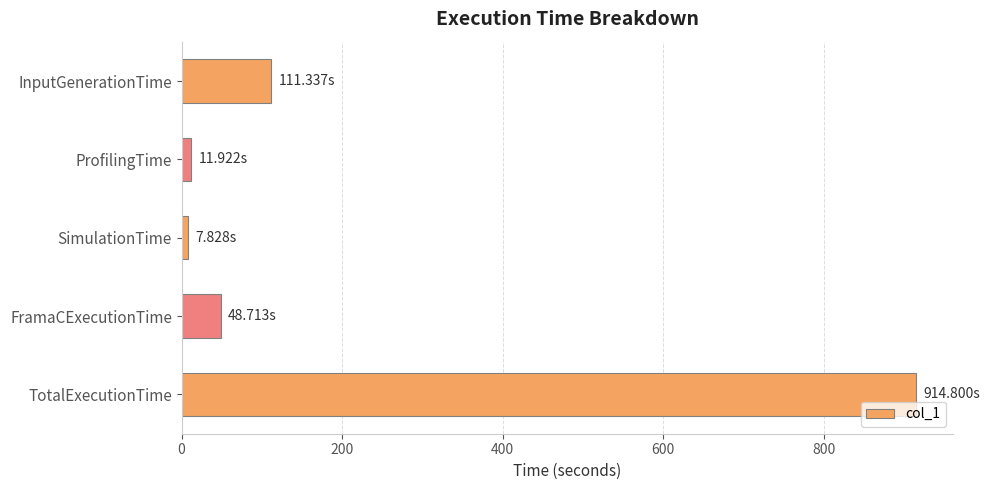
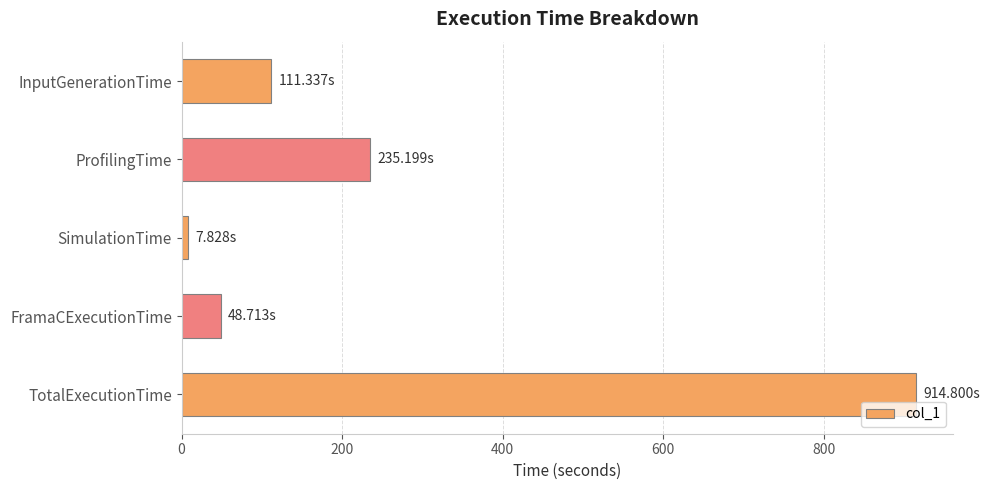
  {
    "InputGenerationTime": "111.337s",
-   "ProfilingTime": "11.922s",
+   "ProfilingTime": "235.199s",
    "SimulationTime": "7.828s",
    "FramaCExecutionTime": "48.713s",
    "TotalExecutionTime": "914.800s"
  }
